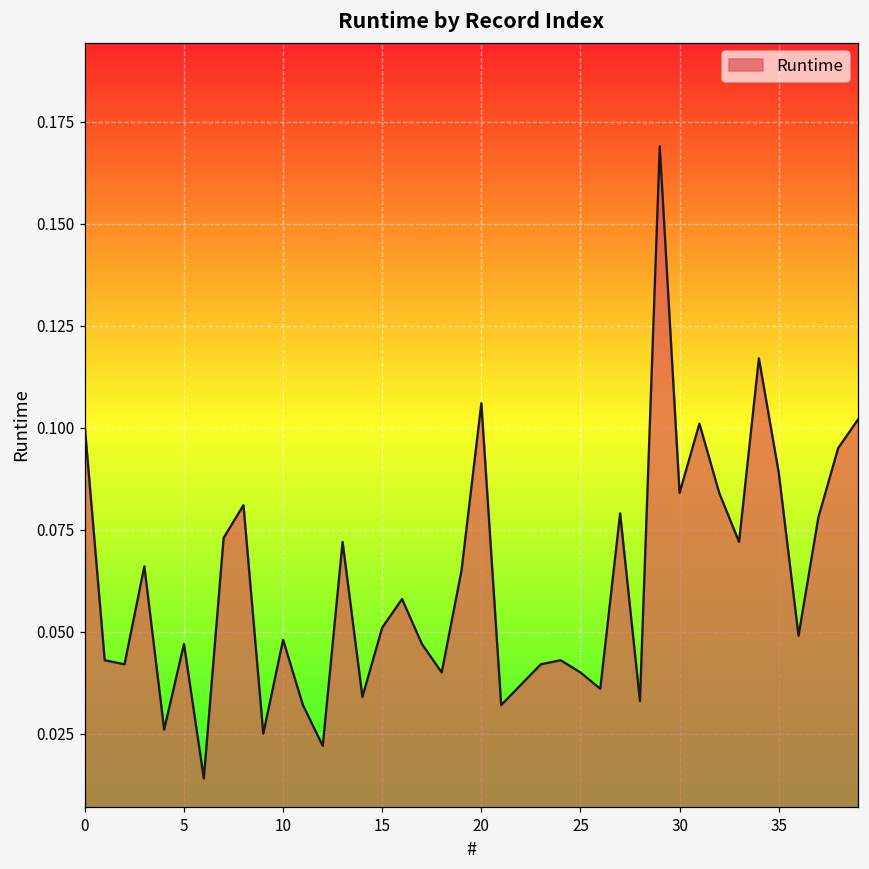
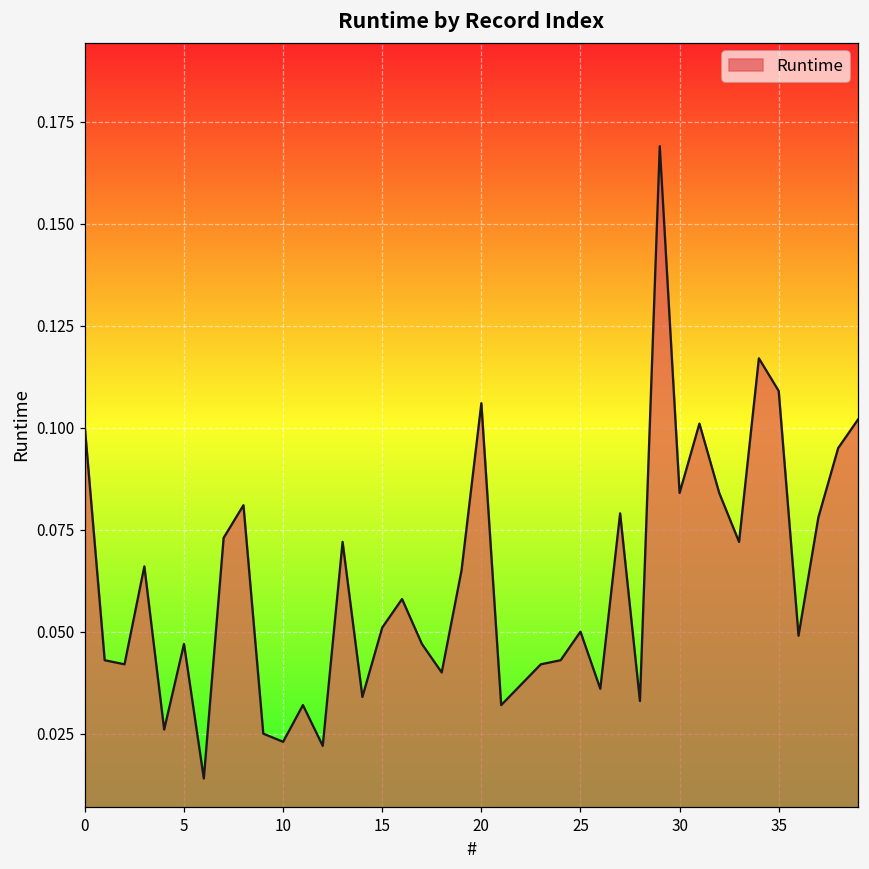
  {
    "0": 0.100,
    "5": 0.047,
-   "10": 0.048,
+   "10": 0.023,
    "15": 0.051,
    "20": 0.106,
-   "25": 0.04,
+   "25": 0.05,
    "30": 0.084,
-   "35": 0.089
+   "35": 0.109
  }
